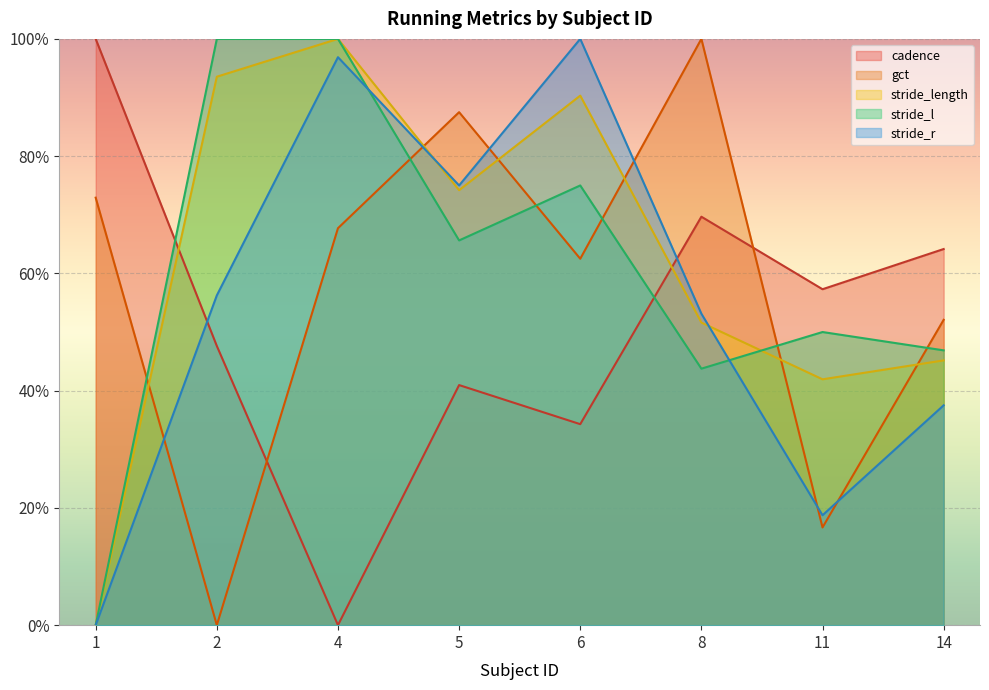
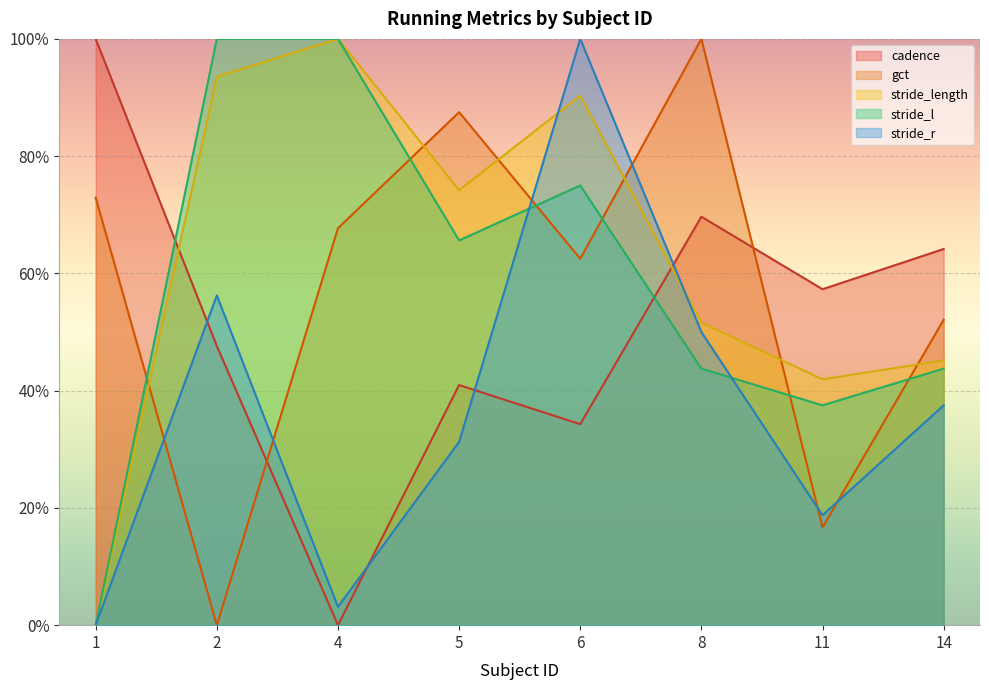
  {
    "stride_l": {
      "2": "100%",
      "5": "66%",
      "6": "75%",
      "8": "44%",
-     "11": "50%",
-     "14": "47%"
+     "11": "38%",
+     "14": "44%"
    },
    "stride_r": {
      "2": "56%",
-     "4": "97%",
-     "5": "75%",
+     "4": "3%",
+     "5": "31%",
      "6": "100%",
-     "8": "53%",
+     "8": "50%",
      "11": "19%",
      "14": "38%"
    }
  }
